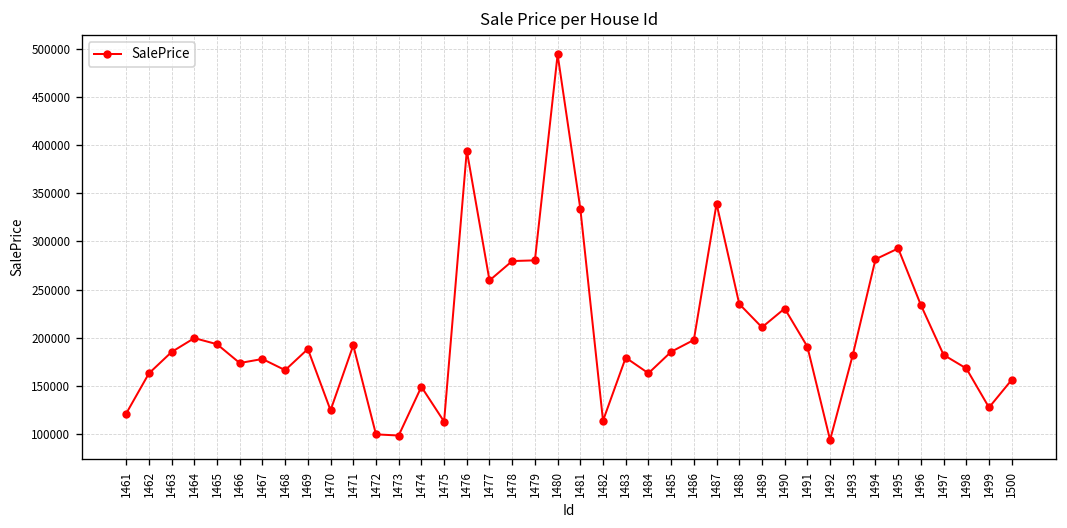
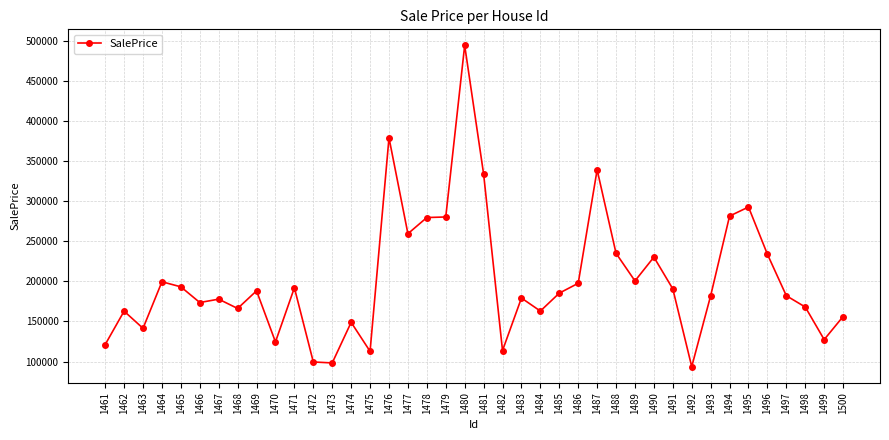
  {
    "1461": 120000,
    "1462": 160000,
-   "1463": 190000,
+   "1463": 140000,
    "1464": 200000,
    "1465": 190000,
    "1466": 170000,
    "1467": 180000,
    "1468": 170000,
    "1469": 190000,
    "1470": 120000,
    "1471": 190000,
    "1472": 100000,
    "1473": 100000,
    "1474": 150000,
    "1475": 110000,
-   "1476": 390000,
+   "1476": 380000,
    "1477": 260000,
    "1478": 280000,
    "1479": 280000,
    "1480": 490000,
    "1481": 330000,
    "1482": 110000,
    "1483": 180000,
    "1484": 160000,
    "1485": 190000,
    "1486": 200000,
    "1487": 340000,
    "1488": 240000,
-   "1489": 210000,
+   "1489": 200000,
    "1490": 230000,
    "1491": 190000,
    "1492": 90000,
    "1493": 180000,
    "1494": 280000,
    "1495": 290000,
    "1496": 230000,
    "1497": 180000,
    "1498": 170000,
    "1499": 130000,
    "1500": 160000
  }
